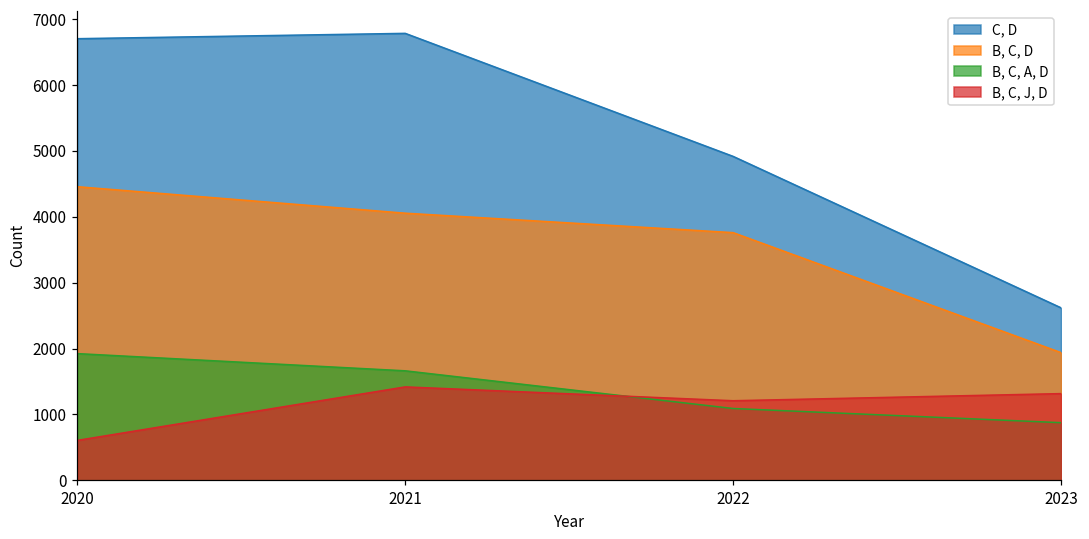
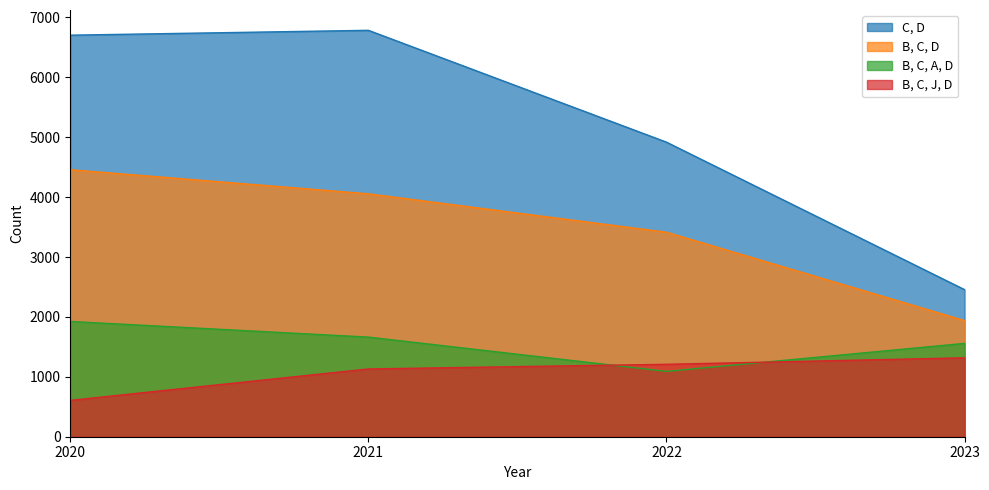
  {
    "C, D": {
      "2020": 6700,
      "2021": 6800,
      "2022": 4900,
-     "2023": 2600
+     "2023": 2500
    },
    "B, C, D": {
      "2020": 4500,
      "2021": 4100,
-     "2022": 3800,
+     "2022": 3400,
      "2023": 1900
    },
    "B, C, A, D": {
      "2020": 1900,
      "2021": 1700,
      "2022": 1100,
-     "2023": 900
+     "2023": 1600
    },
    "B, C, J, D": {
      "2020": 600,
-     "2021": 1400,
+     "2021": 1100,
      "2022": 1200,
      "2023": 1300
    }
  }
